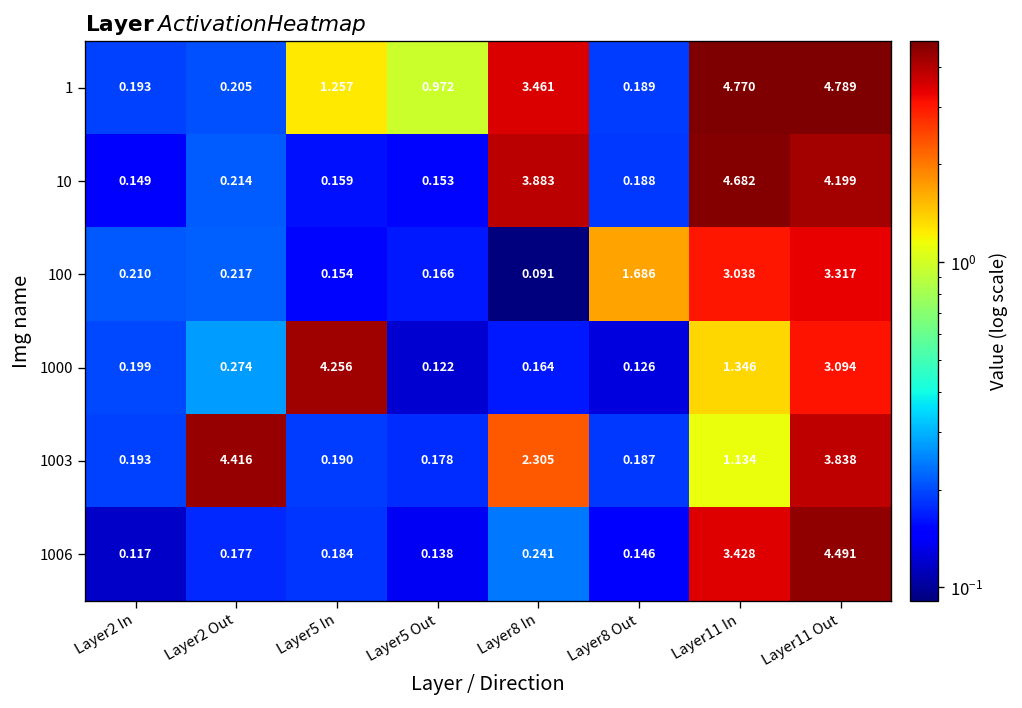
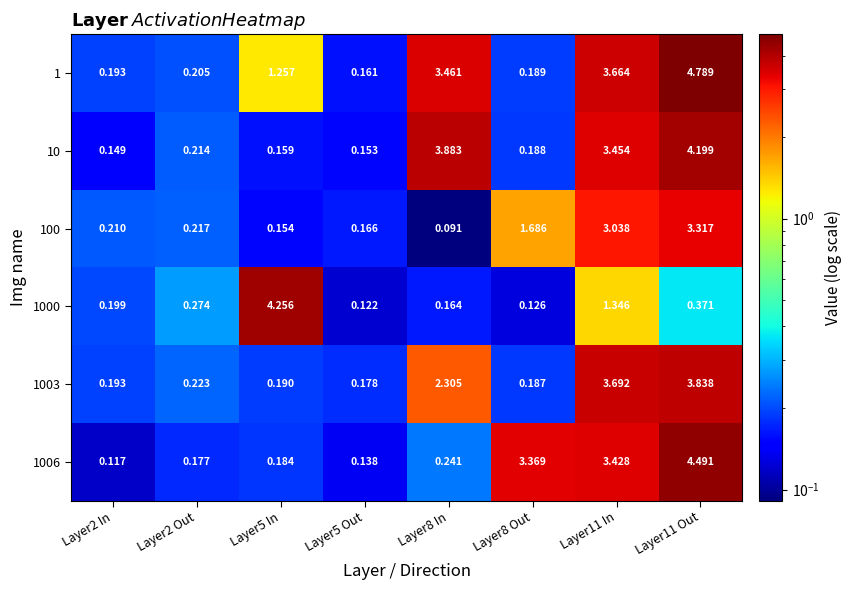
  {
    "1": {
      "Layer2 In": 0.193,
      "Layer2 Out": 0.205,
      "Layer5 In": 1.257,
-     "Layer5 Out": 0.972,
+     "Layer5 Out": 0.161,
      "Layer8 In": 3.461,
      "Layer8 Out": 0.189,
-     "Layer11 In": 4.770,
+     "Layer11 In": 3.664,
      "Layer11 Out": 4.789
    },
    "10": {
      "Layer2 In": 0.149,
      "Layer2 Out": 0.214,
      "Layer5 In": 0.159,
      "Layer5 Out": 0.153,
      "Layer8 In": 3.883,
      "Layer8 Out": 0.188,
-     "Layer11 In": 4.682,
+     "Layer11 In": 3.454,
      "Layer11 Out": 4.199
    },
    "100": {
      "Layer2 In": 0.210,
      "Layer2 Out": 0.217,
      "Layer5 In": 0.154,
      "Layer5 Out": 0.166,
      "Layer8 In": 0.091,
      "Layer8 Out": 1.686,
      "Layer11 In": 3.038,
      "Layer11 Out": 3.317
    },
    "1000": {
      "Layer2 In": 0.199,
      "Layer2 Out": 0.274,
      "Layer5 In": 4.256,
      "Layer5 Out": 0.122,
      "Layer8 In": 0.164,
      "Layer8 Out": 0.126,
      "Layer11 In": 1.346,
-     "Layer11 Out": 3.094
+     "Layer11 Out": 0.371
    },
    "1003": {
      "Layer2 In": 0.193,
-     "Layer2 Out": 4.416,
+     "Layer2 Out": 0.223,
      "Layer5 In": 0.190,
      "Layer5 Out": 0.178,
      "Layer8 In": 2.305,
      "Layer8 Out": 0.187,
-     "Layer11 In": 1.134,
+     "Layer11 In": 3.692,
      "Layer11 Out": 3.838
    },
    "1006": {
      "Layer2 In": 0.117,
      "Layer2 Out": 0.177,
      "Layer5 In": 0.184,
      "Layer5 Out": 0.138,
      "Layer8 In": 0.241,
-     "Layer8 Out": 0.146,
+     "Layer8 Out": 3.369,
      "Layer11 In": 3.428,
      "Layer11 Out": 4.491
    }
  }
